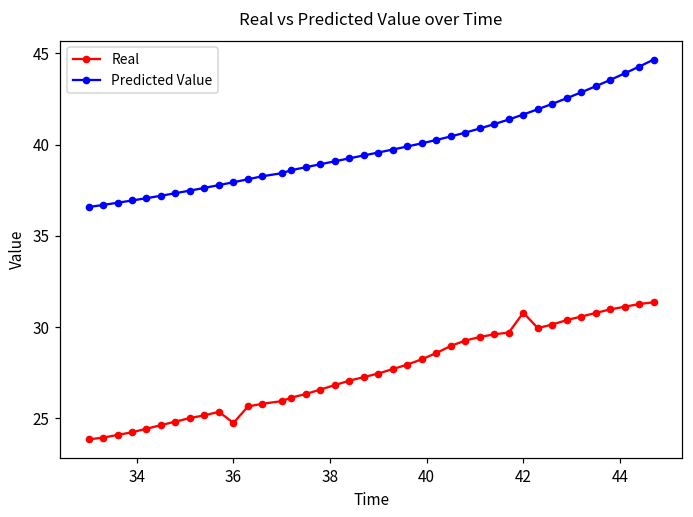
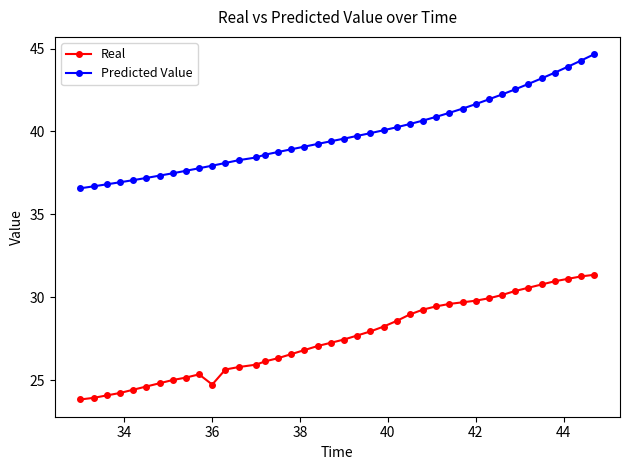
  {
    "Real": {
      "36": 24.8,
-     "42": 30.8
+     "42": 29.8
    },
    "Predicted Value": {
      "36": 37.9,
      "42": 41.6
    }
  }
